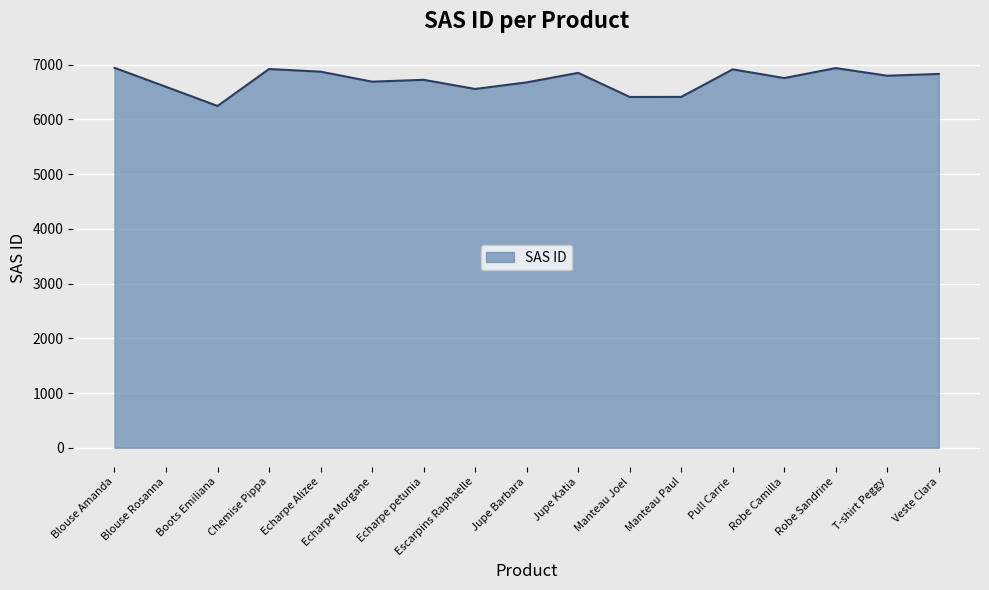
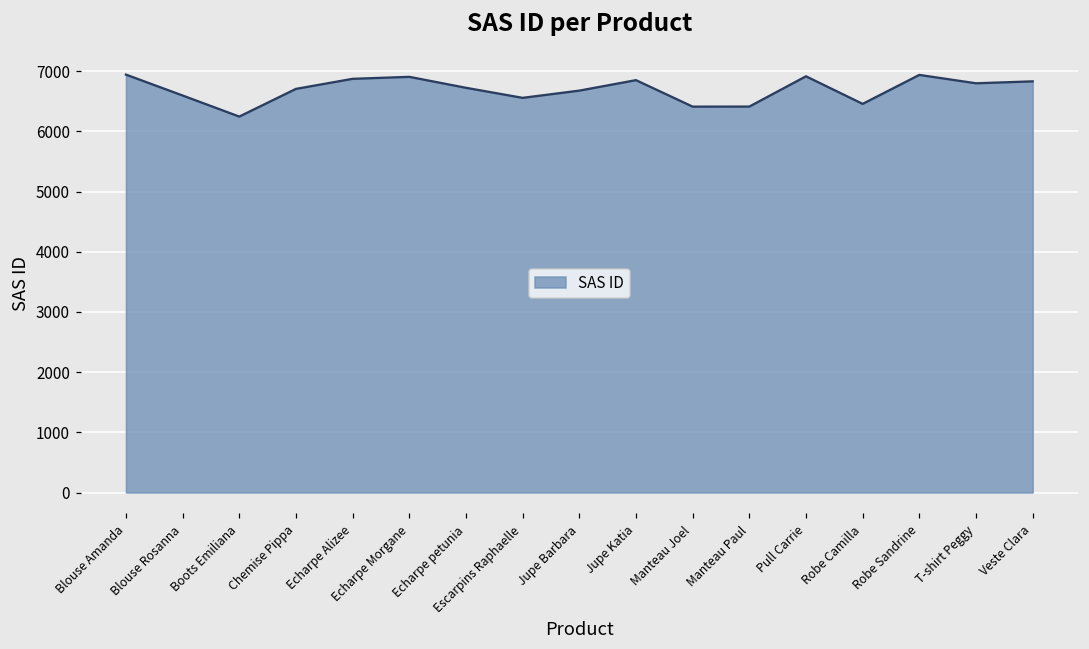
  {
    "Blouse Amanda": 6900,
    "Blouse Rosanna": 6600,
    "Boots Emiliana": 6200,
-   "Chemise Pippa": 6900,
+   "Chemise Pippa": 6700,
    "Echarpe Alizee": 6900,
-   "Echarpe Morgane": 6700,
+   "Echarpe Morgane": 6900,
    "Echarpe petunia": 6700,
    "Escarpins Raphaelle": 6600,
    "Jupe Barbara": 6700,
    "Jupe Katia": 6900,
    "Manteau Joel": 6400,
    "Manteau Paul": 6400,
    "Pull Carrie": 6900,
-   "Robe Camilla": 6800,
+   "Robe Camilla": 6500,
    "Robe Sandrine": 6900,
    "T-shirt Peggy": 6800,
    "Veste Clara": 6800
  }
